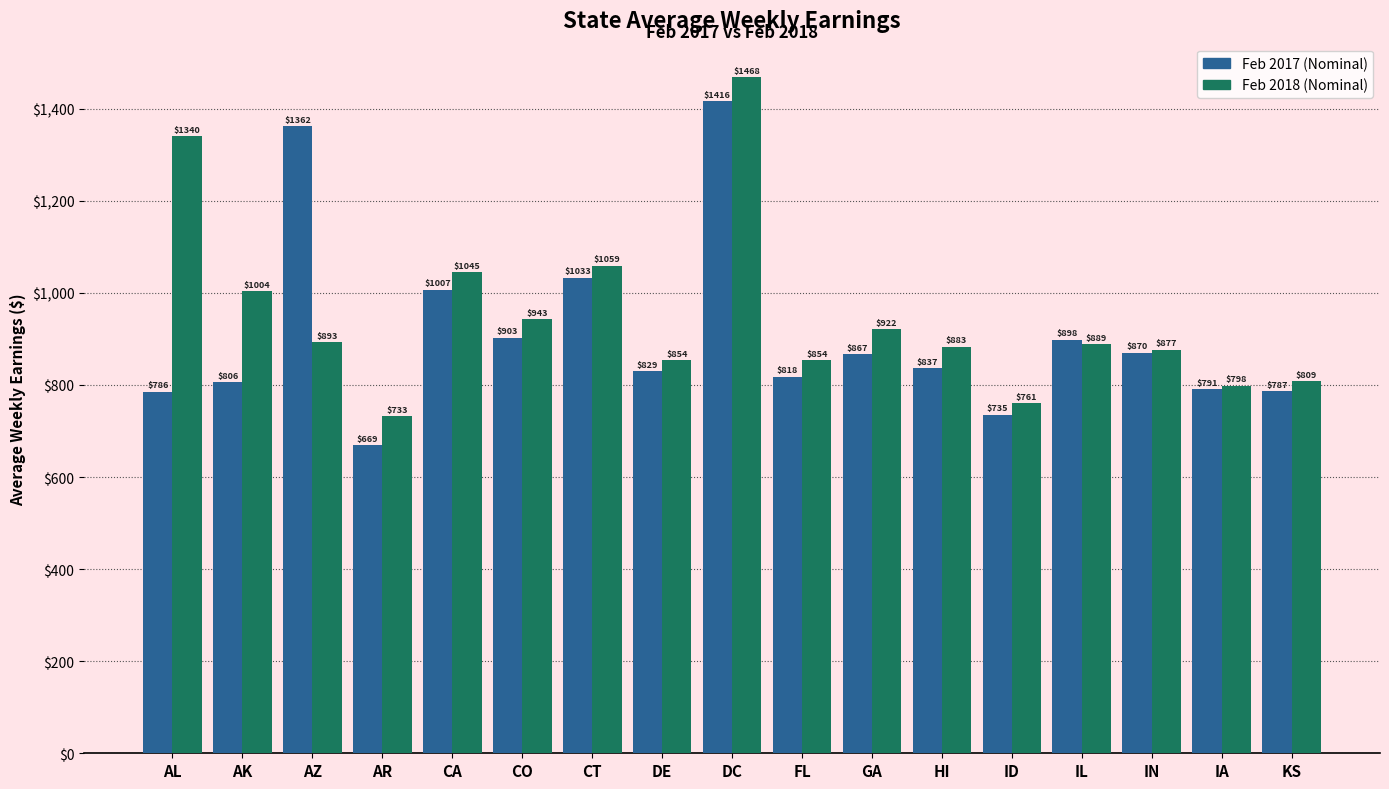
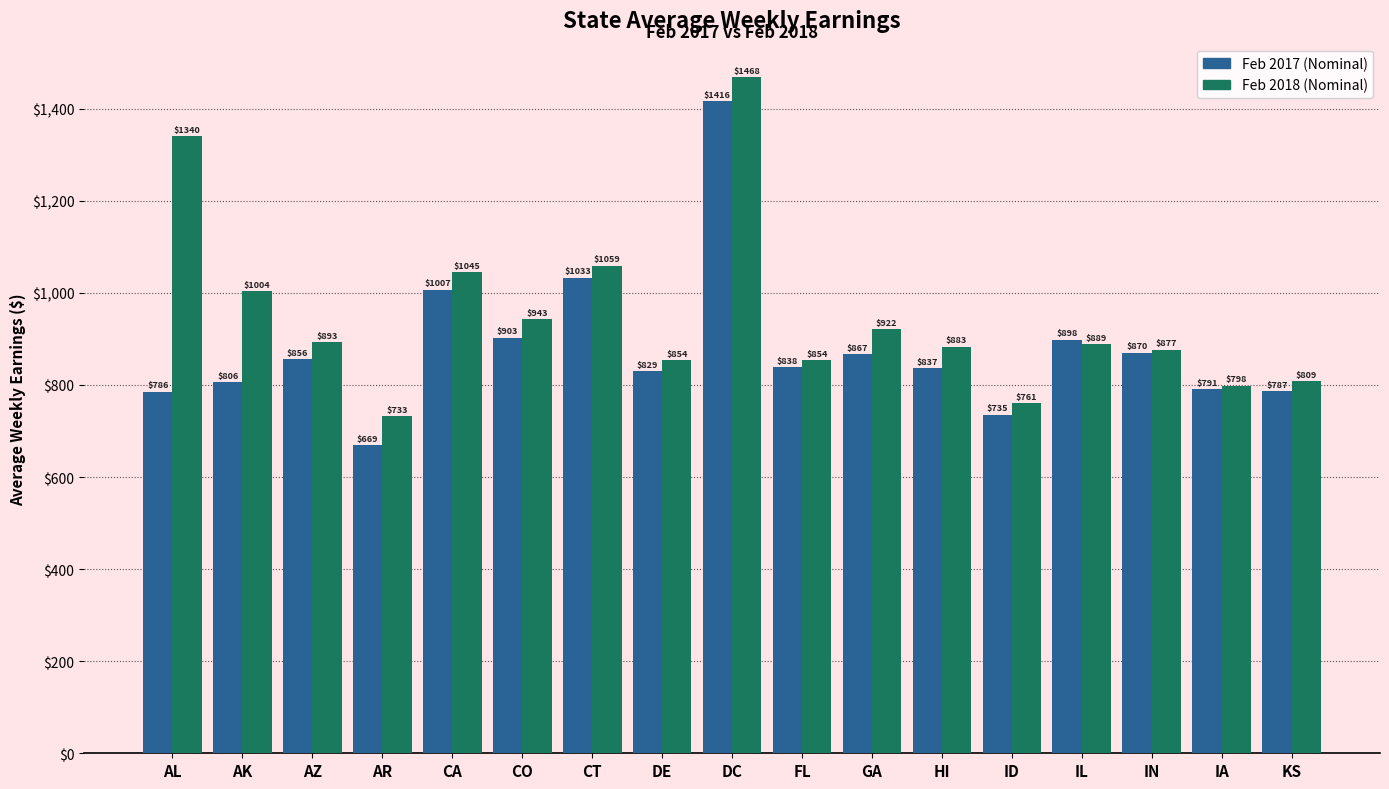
  {
    "Feb 2017 (Nominal)": {
      "AL": "$786",
      "AK": "$806",
-     "AZ": "$1362",
+     "AZ": "$856",
      "AR": "$669",
      "CA": "$1007",
      "CO": "$903",
      "CT": "$1033",
      "DE": "$829",
      "DC": "$1416",
-     "FL": "$818",
+     "FL": "$838",
      "GA": "$867",
      "HI": "$837",
      "ID": "$735",
      "IL": "$898",
      "IN": "$870",
      "IA": "$791",
      "KS": "$787"
    },
    "Feb 2018 (Nominal)": {
      "AL": "$1340",
      "AK": "$1004",
      "AZ": "$893",
      "AR": "$733",
      "CA": "$1045",
      "CO": "$943",
      "CT": "$1059",
      "DE": "$854",
      "DC": "$1468",
      "FL": "$854",
      "GA": "$922",
      "HI": "$883",
      "ID": "$761",
      "IL": "$889",
      "IN": "$877",
      "IA": "$798",
      "KS": "$809"
    }
  }
